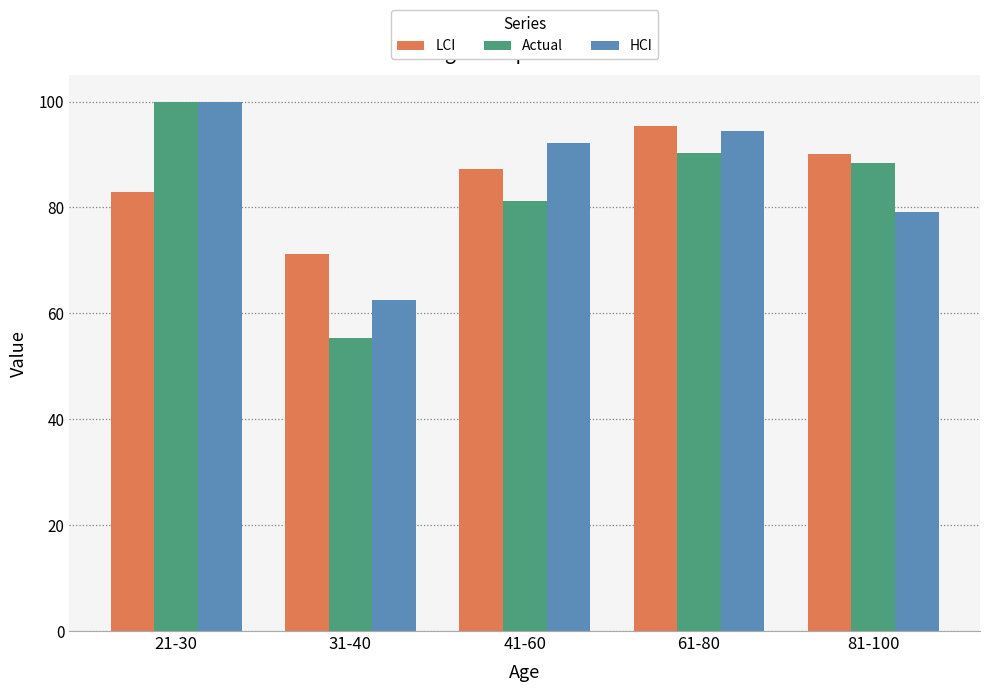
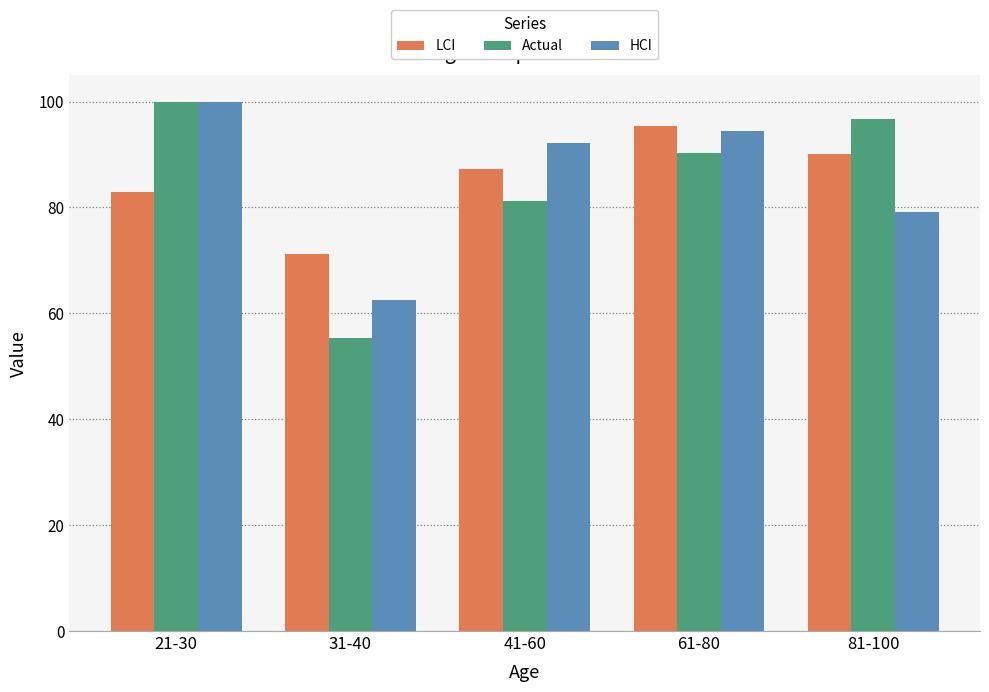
  {
    "LCI": {
      "21-30": 83,
      "31-40": 71,
      "41-60": 87,
      "61-80": 95,
      "81-100": 90
    },
    "Actual": {
      "21-30": 100,
      "31-40": 55,
      "41-60": 81,
      "61-80": 90,
-     "81-100": 88
+     "81-100": 97
    },
    "HCI": {
      "21-30": 100,
      "31-40": 63,
      "41-60": 92,
      "61-80": 94,
      "81-100": 79
    }
  }
